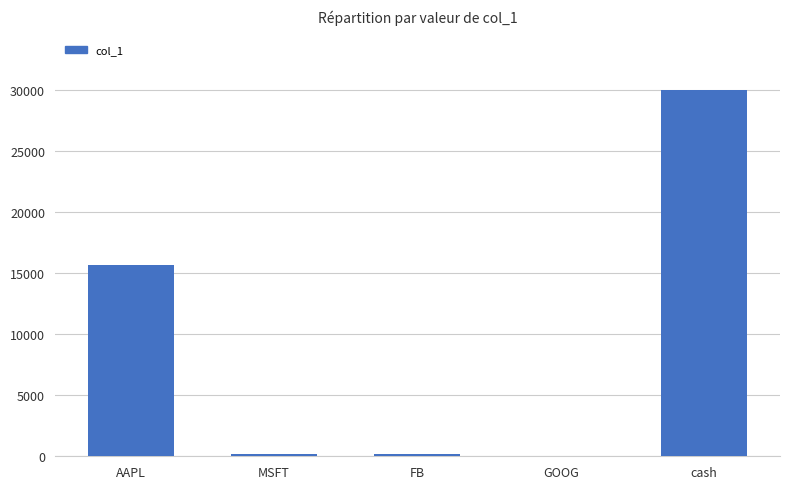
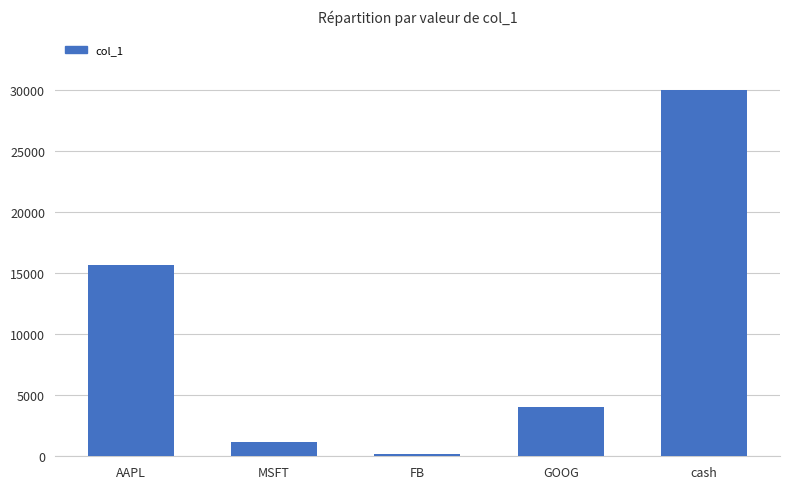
  {
    "AAPL": 15700,
-   "MSFT": 200,
-   "GOOG": 100,
+   "MSFT": 1200,
+   "GOOG": 4100,
    "cash": 30000
  }
